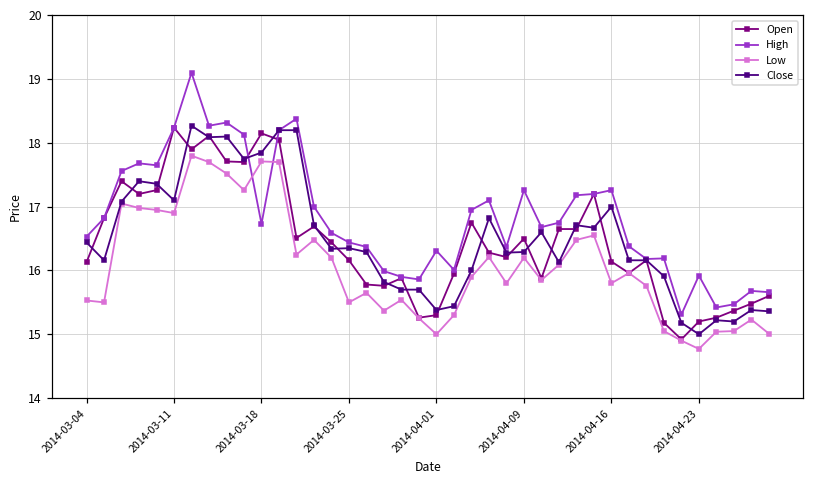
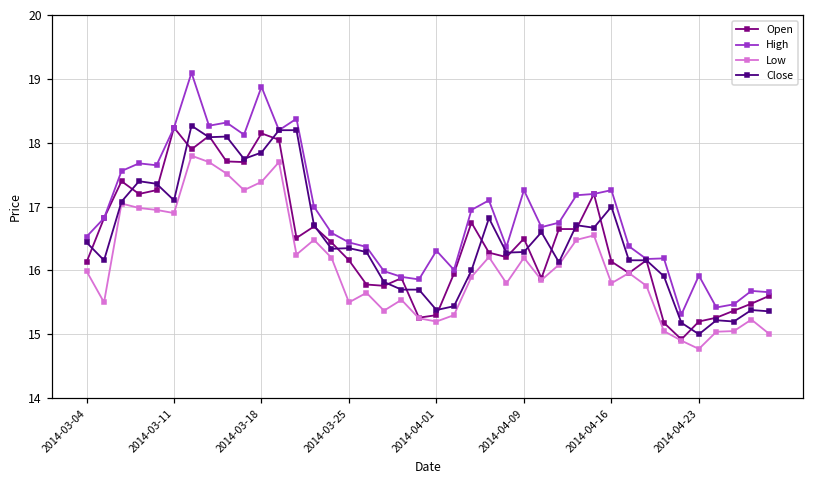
  {
    "High": {
      "2014-03-04": 16.5,
-     "2014-03-18": 16.7,
+     "2014-03-18": 18.9,
      "2014-03-25": 16.4,
      "2014-04-01": 16.3,
      "2014-04-09": 17.3,
      "2014-04-16": 17.3,
      "2014-04-23": 15.9
    },
    "Low": {
-     "2014-03-04": 15.5,
+     "2014-03-04": 16.0,
      "2014-03-11": 16.9,
-     "2014-03-18": 17.7,
+     "2014-03-18": 17.4,
      "2014-03-25": 15.5,
-     "2014-04-01": 15.0,
+     "2014-04-01": 15.2,
      "2014-04-09": 16.2,
      "2014-04-16": 15.8,
      "2014-04-23": 14.8
    }
  }
